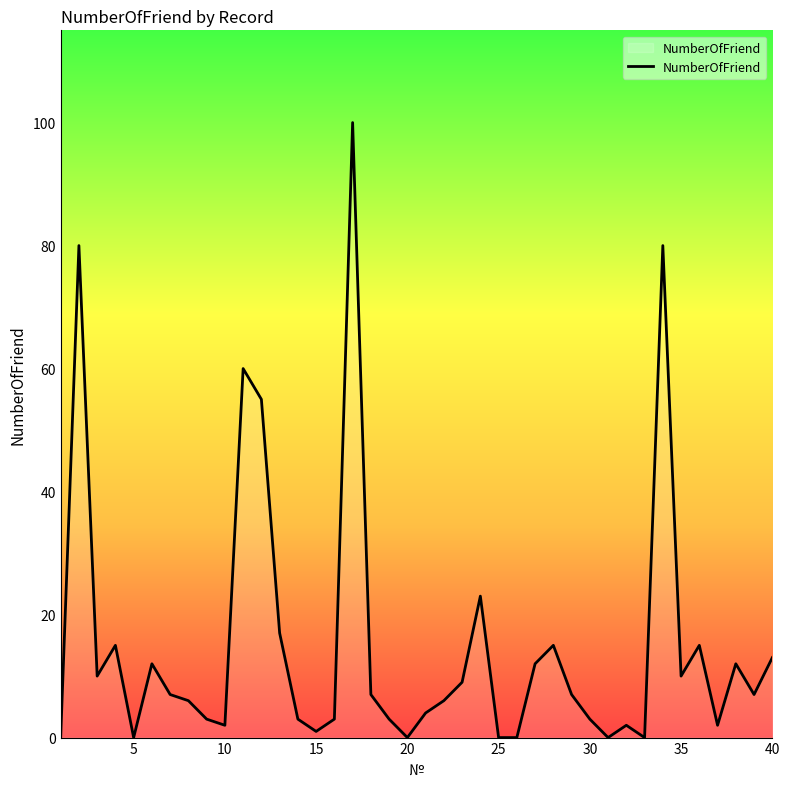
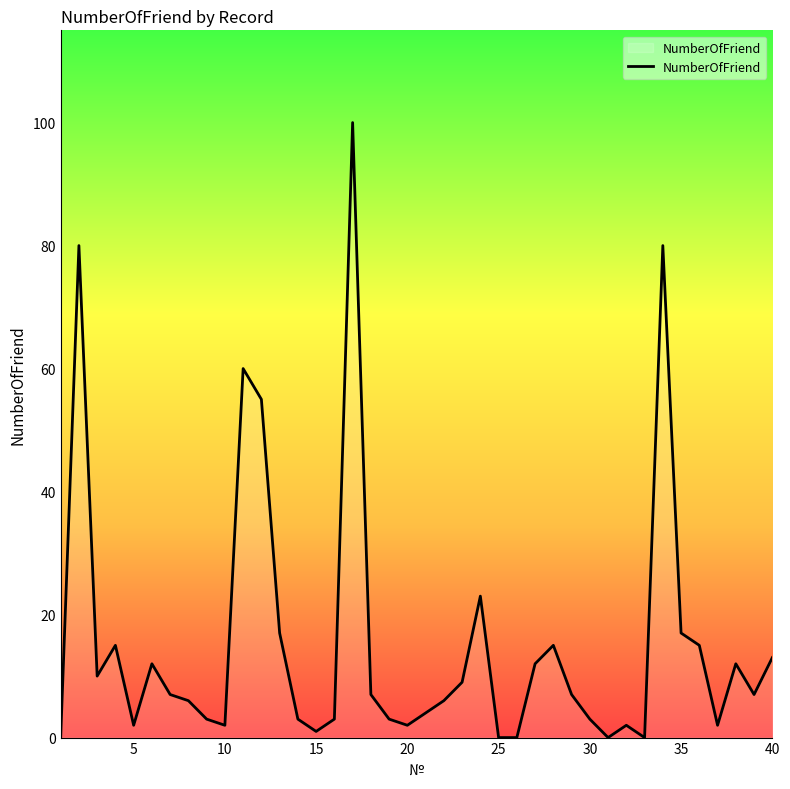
  {
-   "5": 0,
+   "5": 2,
    "10": 2,
    "15": 1,
-   "20": 0,
+   "20": 2,
    "25": 0,
    "30": 3,
-   "35": 10,
+   "35": 17,
    "40": 13
  }
